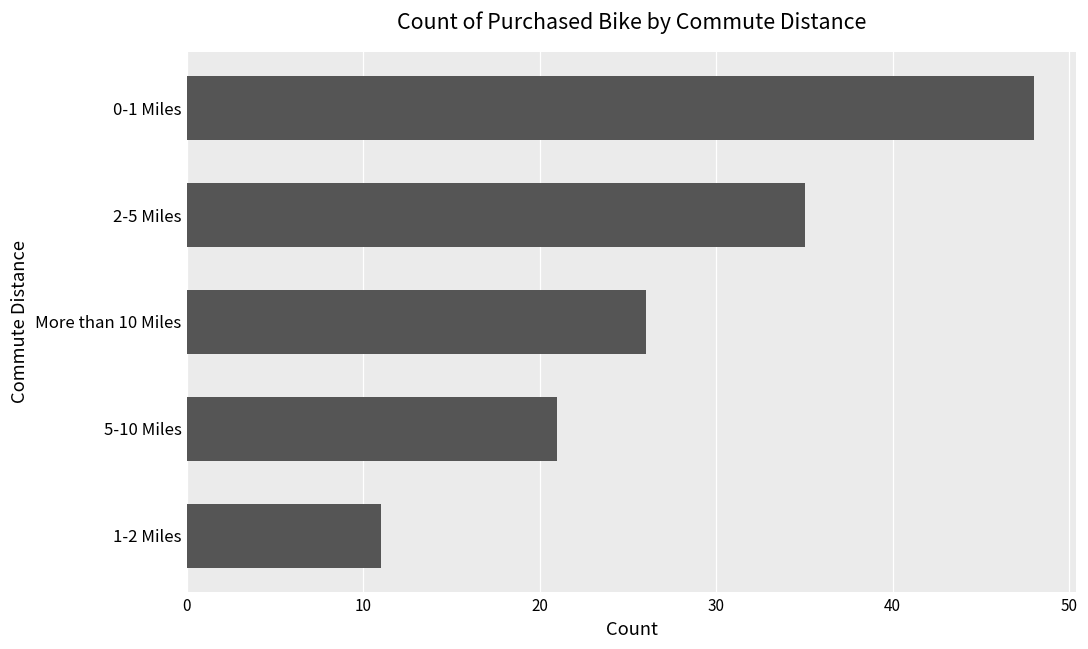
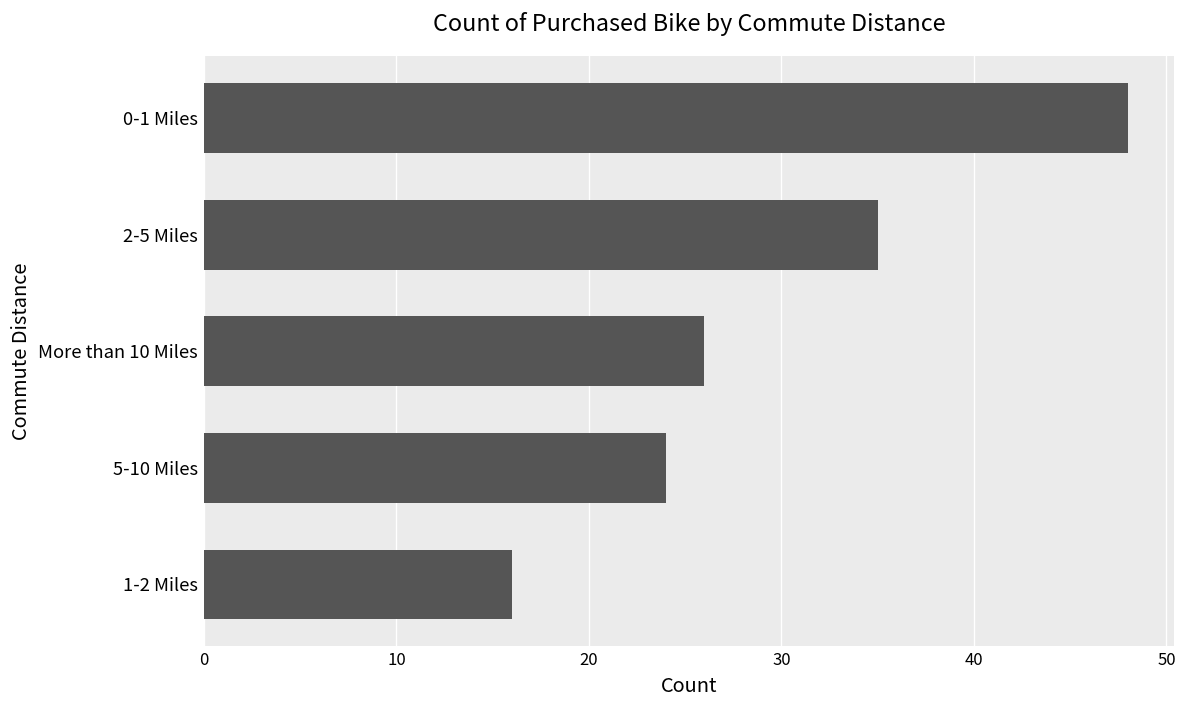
  {
    "0-1 Miles": 48,
    "2-5 Miles": 35,
    "More than 10 Miles": 26,
-   "5-10 Miles": 21,
-   "1-2 Miles": 11
+   "5-10 Miles": 24,
+   "1-2 Miles": 16
  }
